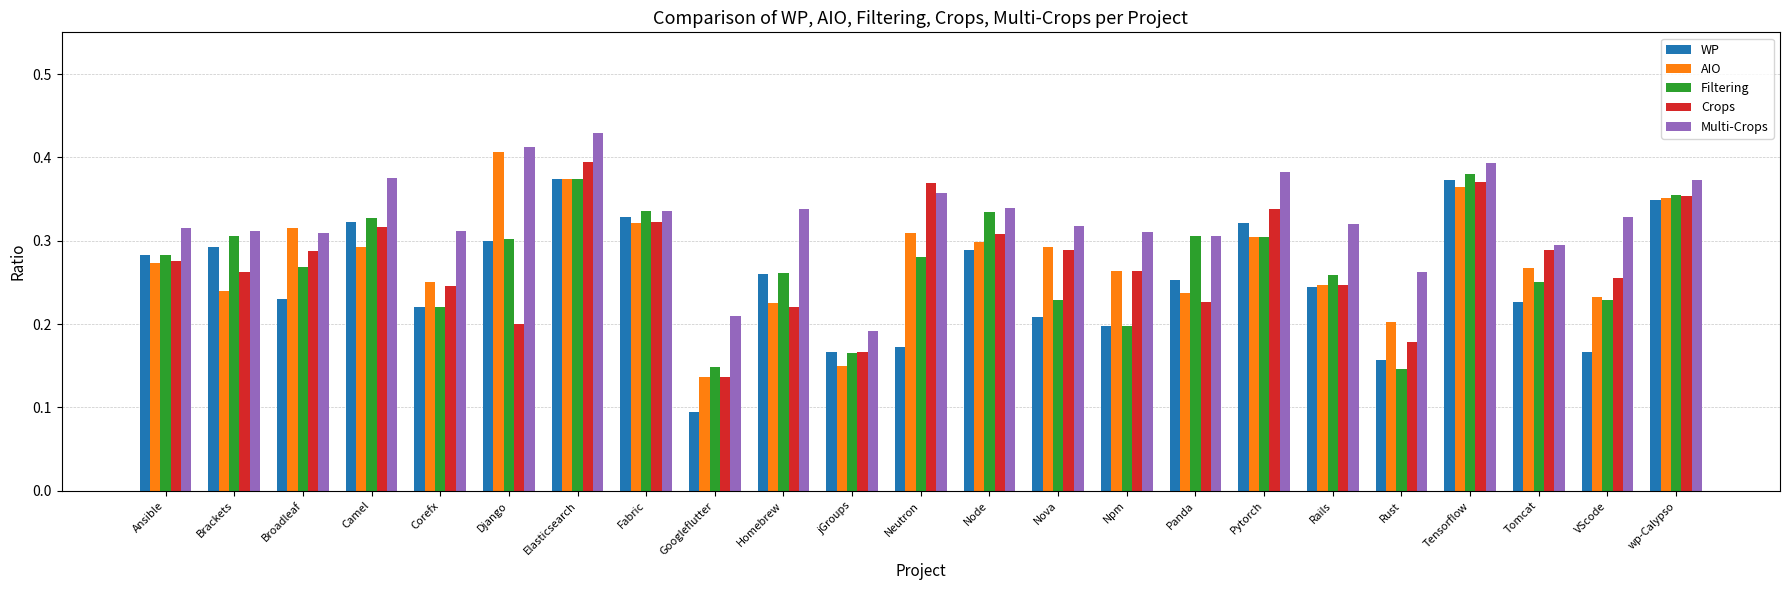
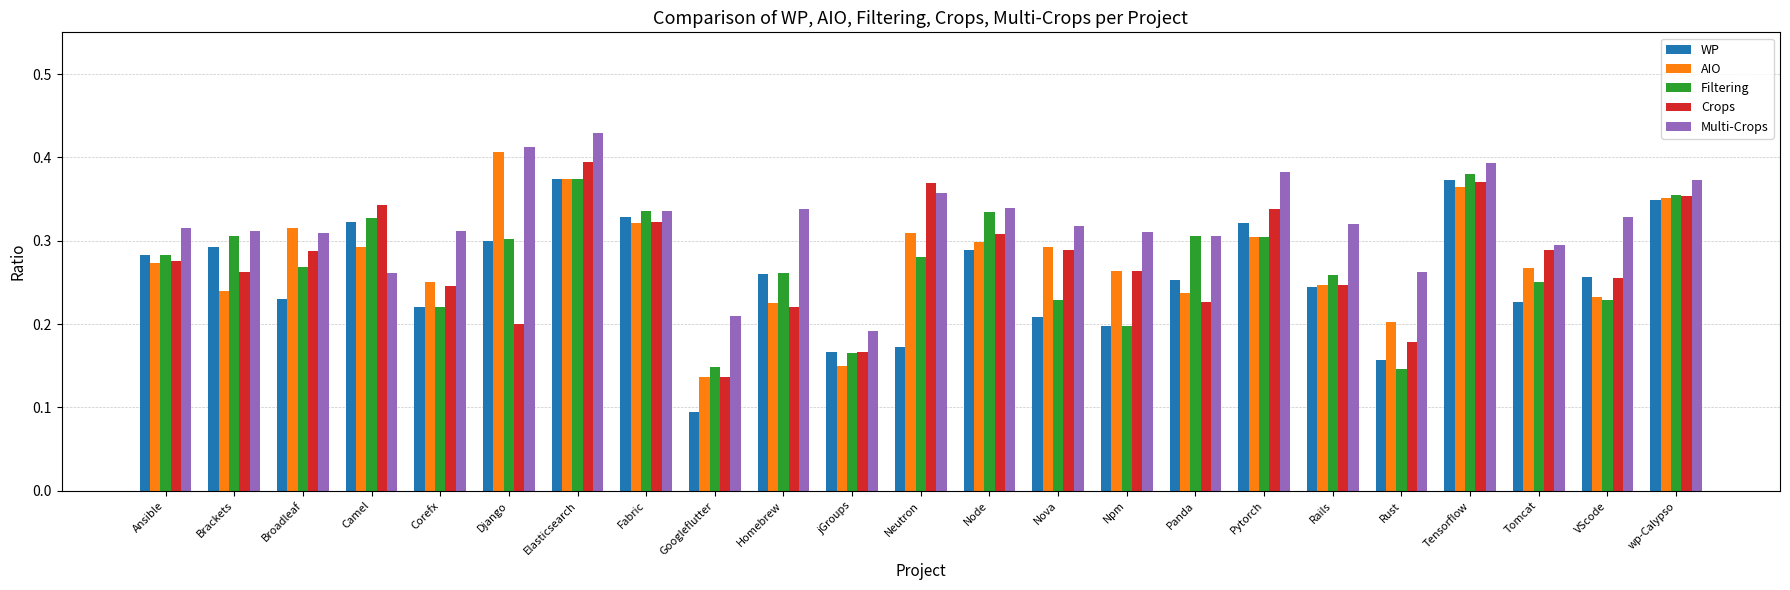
  {
    "WP": {
      "Ansible": 0.28,
      "Brackets": 0.29,
      "Broadleaf": 0.23,
      "Camel": 0.32,
      "Corefx": 0.22,
      "Django": 0.30,
      "Elasticsearch": 0.37,
      "Fabric": 0.33,
      "Googleflutter": 0.09,
      "Homebrew": 0.26,
      "jGroups": 0.17,
      "Neutron": 0.17,
      "Node": 0.29,
      "Nova": 0.21,
      "Npm": 0.20,
      "Panda": 0.25,
      "Pytorch": 0.32,
      "Rails": 0.24,
      "Rust": 0.16,
      "Tensorflow": 0.37,
      "Tomcat": 0.23,
-     "VScode": 0.17,
+     "VScode": 0.26,
      "wp-Calypso": 0.35
    },
    "AIO": {
      "Ansible": 0.27,
      "Brackets": 0.24,
      "Broadleaf": 0.32,
      "Camel": 0.29,
      "Corefx": 0.25,
      "Django": 0.41,
      "Elasticsearch": 0.37,
      "Fabric": 0.32,
      "Googleflutter": 0.14,
      "Homebrew": 0.23,
      "jGroups": 0.15,
      "Neutron": 0.31,
      "Node": 0.30,
      "Nova": 0.29,
      "Npm": 0.26,
      "Panda": 0.24,
      "Pytorch": 0.30,
      "Rails": 0.25,
      "Rust": 0.20,
      "Tensorflow": 0.37,
      "Tomcat": 0.27,
      "VScode": 0.23,
      "wp-Calypso": 0.35
    },
    "Filtering": {
      "Ansible": 0.28,
      "Brackets": 0.31,
      "Broadleaf": 0.27,
      "Camel": 0.33,
      "Corefx": 0.22,
      "Django": 0.30,
      "Elasticsearch": 0.37,
      "Fabric": 0.34,
      "Googleflutter": 0.15,
      "Homebrew": 0.26,
      "jGroups": 0.17,
      "Neutron": 0.28,
      "Node": 0.33,
      "Nova": 0.23,
      "Npm": 0.20,
      "Panda": 0.31,
      "Pytorch": 0.30,
      "Rails": 0.26,
      "Rust": 0.15,
      "Tensorflow": 0.38,
      "Tomcat": 0.25,
      "VScode": 0.23,
      "wp-Calypso": 0.36
    },
    "Crops": {
      "Ansible": 0.28,
      "Brackets": 0.26,
      "Broadleaf": 0.29,
-     "Camel": 0.32,
+     "Camel": 0.34,
      "Corefx": 0.25,
      "Django": 0.20,
      "Elasticsearch": 0.39,
      "Fabric": 0.32,
      "Googleflutter": 0.14,
      "Homebrew": 0.22,
      "jGroups": 0.17,
      "Neutron": 0.37,
      "Node": 0.31,
      "Nova": 0.29,
      "Npm": 0.26,
      "Panda": 0.23,
      "Pytorch": 0.34,
      "Rails": 0.25,
      "Rust": 0.18,
      "Tensorflow": 0.37,
      "Tomcat": 0.29,
      "VScode": 0.26,
      "wp-Calypso": 0.35
    },
    "Multi-Crops": {
      "Ansible": 0.32,
      "Brackets": 0.31,
      "Broadleaf": 0.31,
-     "Camel": 0.38,
+     "Camel": 0.26,
      "Corefx": 0.31,
      "Django": 0.41,
      "Elasticsearch": 0.43,
      "Fabric": 0.34,
      "Googleflutter": 0.21,
      "Homebrew": 0.34,
      "jGroups": 0.19,
      "Neutron": 0.36,
      "Node": 0.34,
      "Nova": 0.32,
      "Npm": 0.31,
      "Panda": 0.31,
      "Pytorch": 0.38,
      "Rails": 0.32,
      "Rust": 0.26,
      "Tensorflow": 0.39,
      "Tomcat": 0.30,
      "VScode": 0.33,
      "wp-Calypso": 0.37
    }
  }
